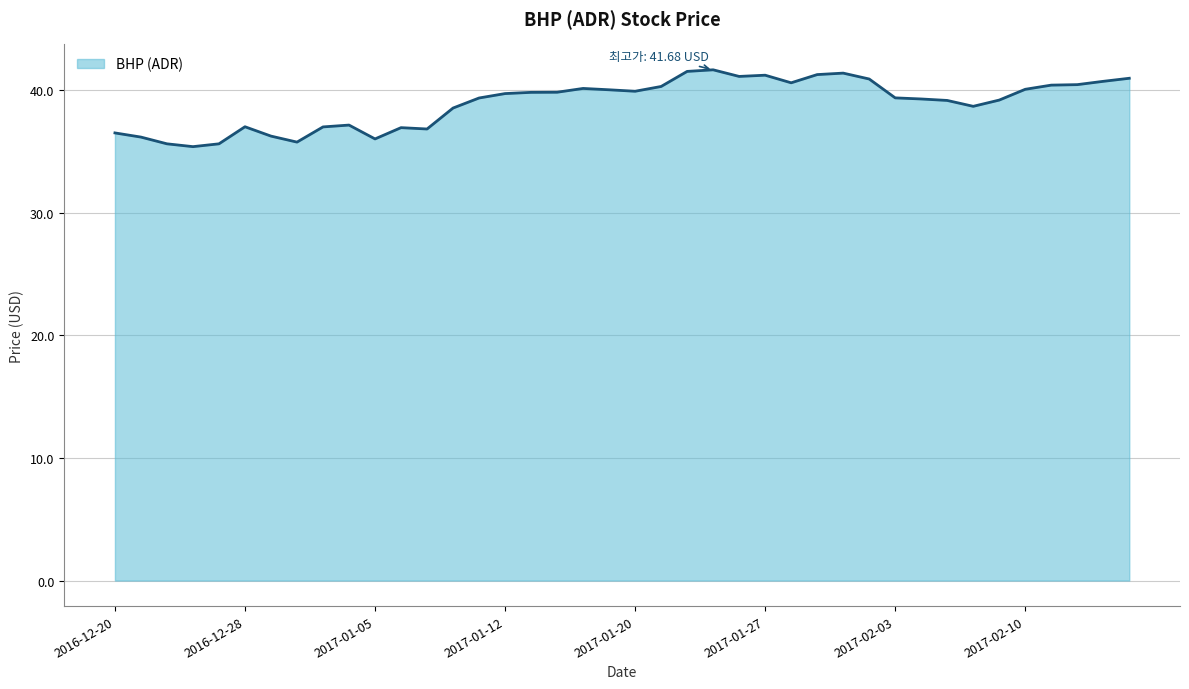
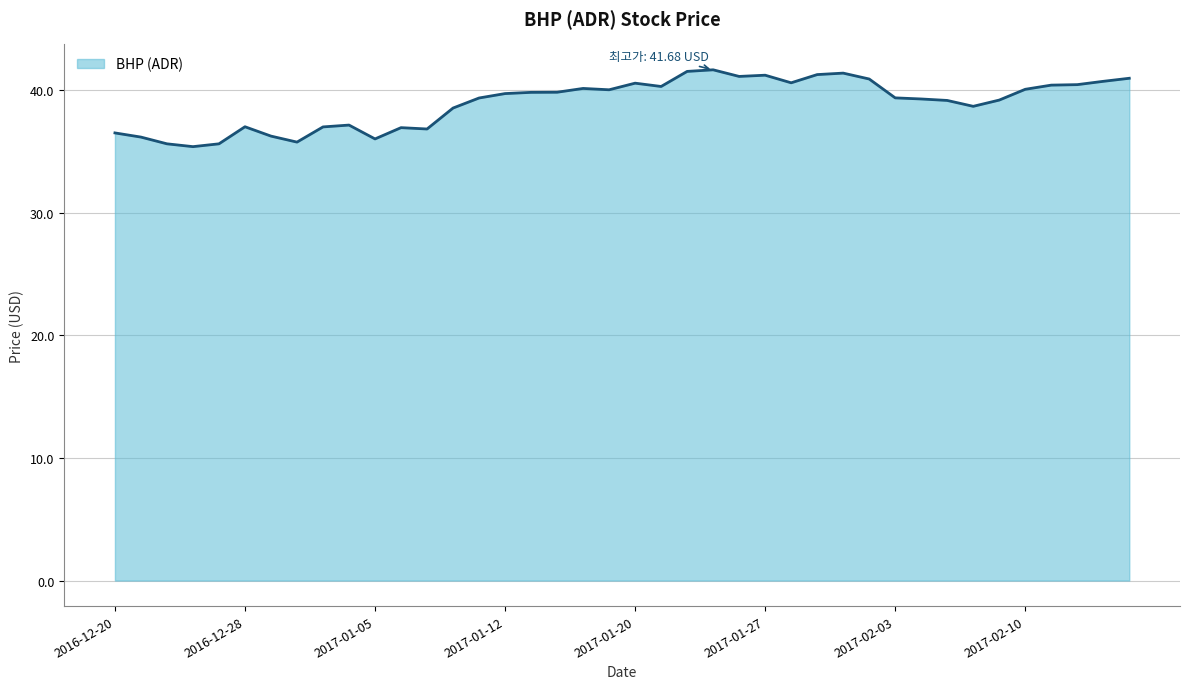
  {
    "2016-12-20": 36.5,
    "2016-12-28": 37.0,
    "2017-01-05": 36.0,
    "2017-01-12": 39.7,
-   "2017-01-20": 39.9,
+   "2017-01-20": 40.6,
    "2017-01-27": 41.2,
    "2017-02-03": 39.4,
    "2017-02-10": 40.1
  }
